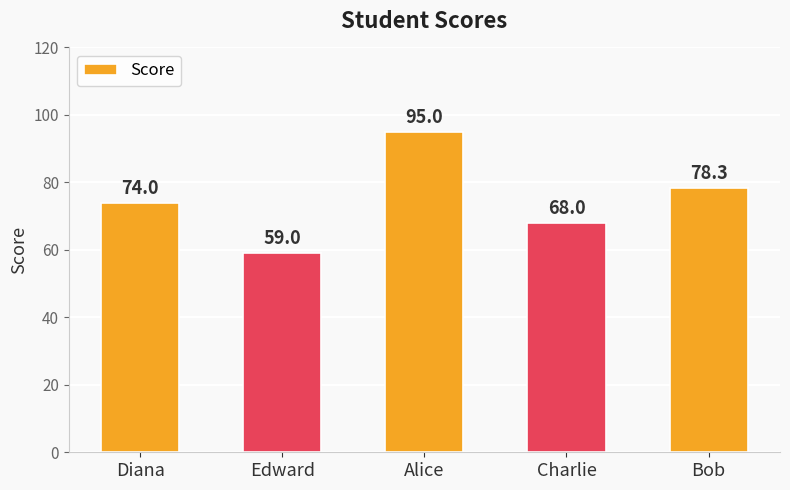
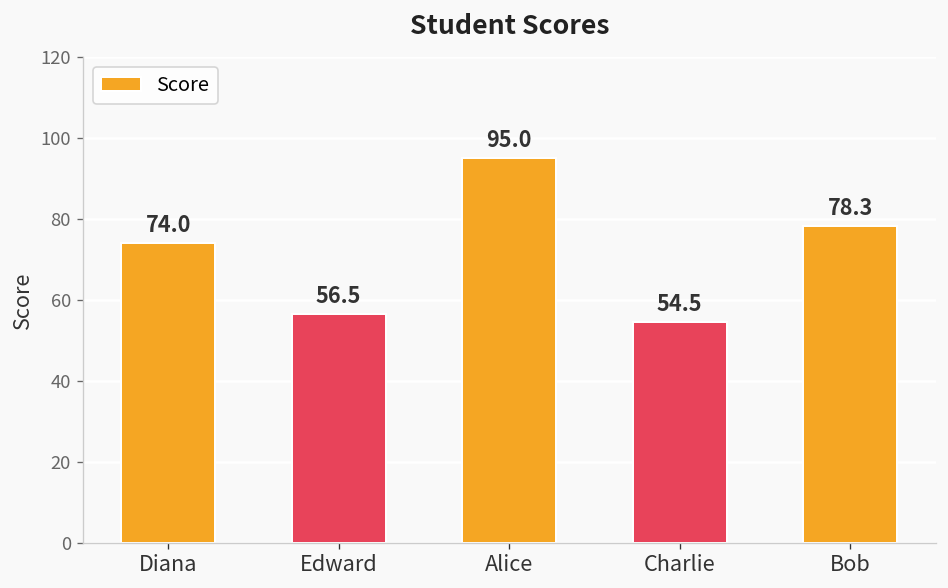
  {
    "Diana": 74.0,
-   "Edward": 59.0,
+   "Edward": 56.5,
    "Alice": 95.0,
-   "Charlie": 68.0,
+   "Charlie": 54.5,
    "Bob": 78.3
  }
